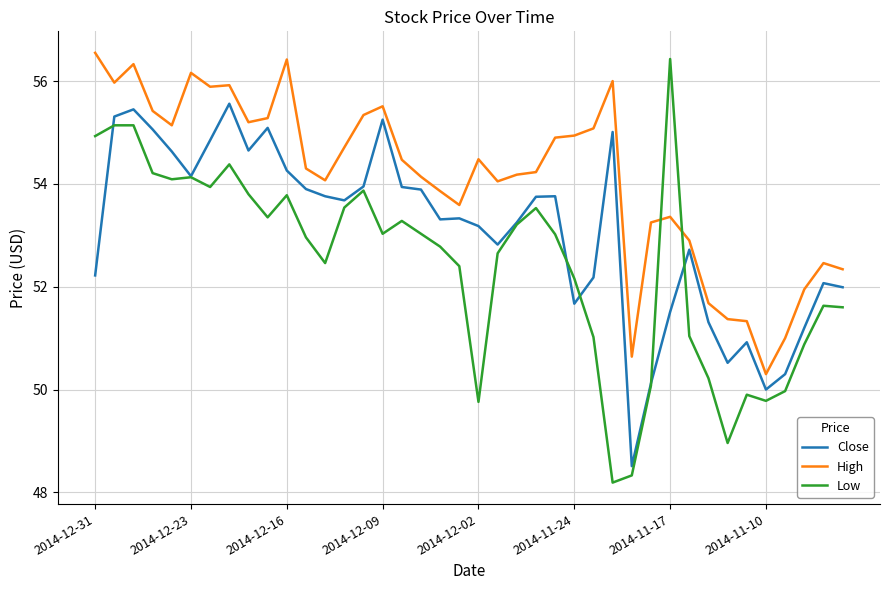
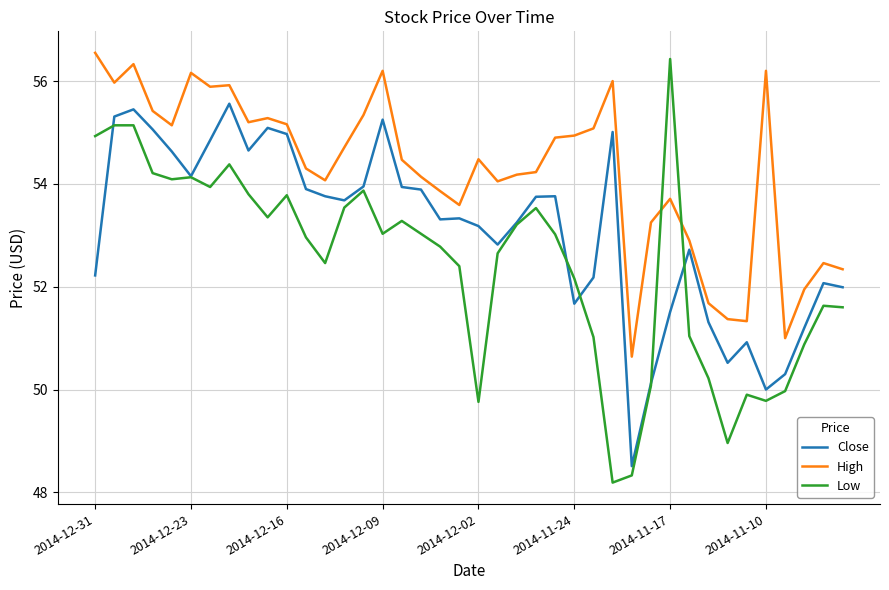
  {
    "Close": {
      "2014-12-31": 52.2,
-     "2014-12-16": 54.3,
+     "2014-12-16": 55.0,
      "2014-12-09": 55.3,
      "2014-12-02": 53.2,
      "2014-11-24": 51.7,
      "2014-11-17": 51.5,
      "2014-11-10": 50.0
    },
    "High": {
      "2014-12-31": 56.6,
      "2014-12-23": 56.2,
-     "2014-12-16": 56.4,
-     "2014-12-09": 55.5,
+     "2014-12-16": 55.2,
+     "2014-12-09": 56.2,
      "2014-12-02": 54.5,
      "2014-11-24": 54.9,
-     "2014-11-17": 53.4,
-     "2014-11-10": 50.3
+     "2014-11-17": 53.7,
+     "2014-11-10": 56.2
    },
    "Low": {
      "2014-12-31": 54.9,
      "2014-12-16": 53.8,
      "2014-12-09": 53.0,
      "2014-12-02": 49.8,
      "2014-11-24": 52.2,
      "2014-11-17": 56.4,
      "2014-11-10": 49.8
    }
  }
